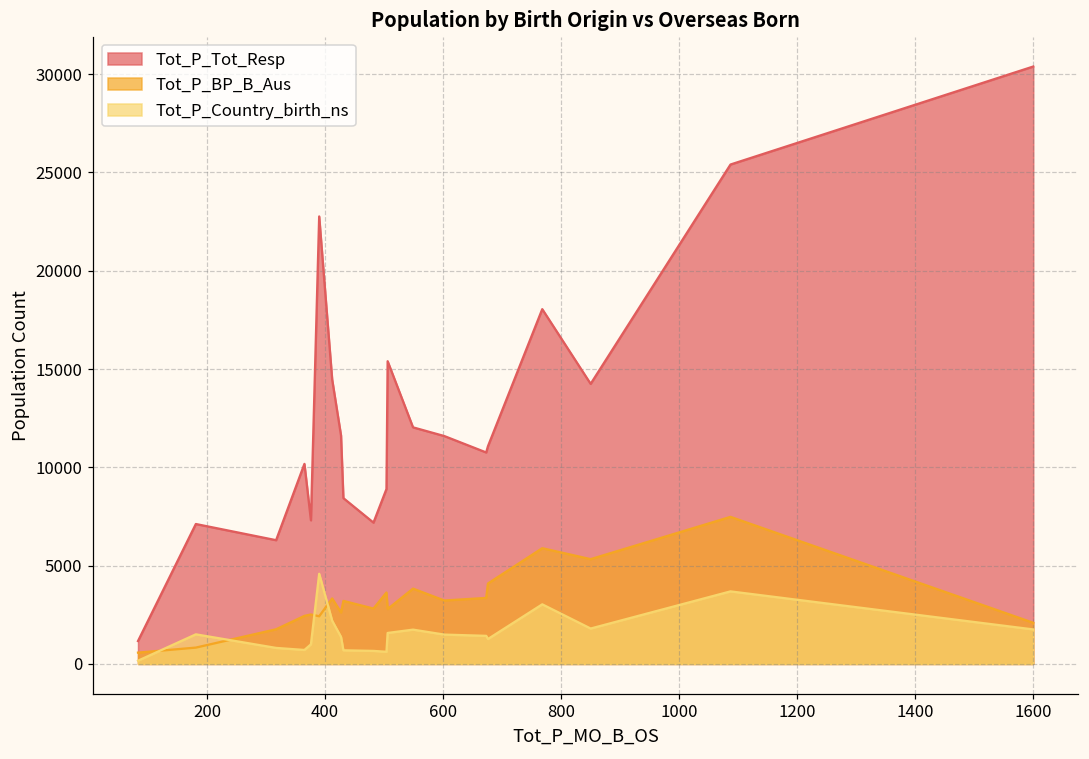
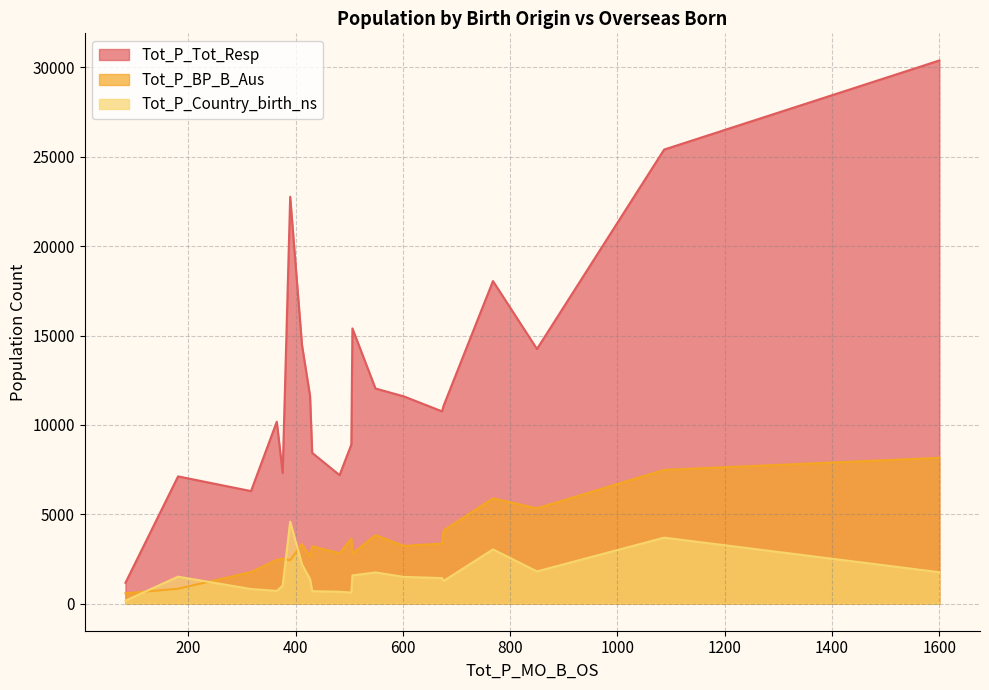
  {
    "Tot_P_Tot_Resp": {
      "1600": 30400
    },
    "Tot_P_BP_B_Aus": {
-     "1600": 2100
+     "1600": 8200
    },
    "Tot_P_Country_birth_ns": {
      "1600": 1800
    }
  }
